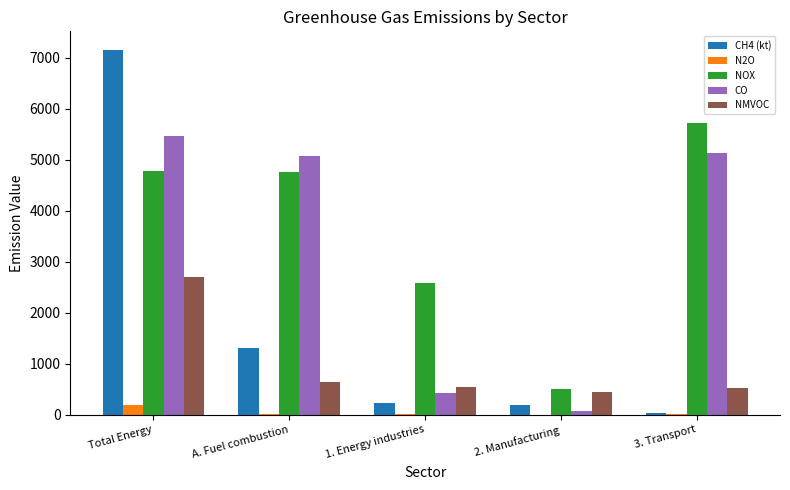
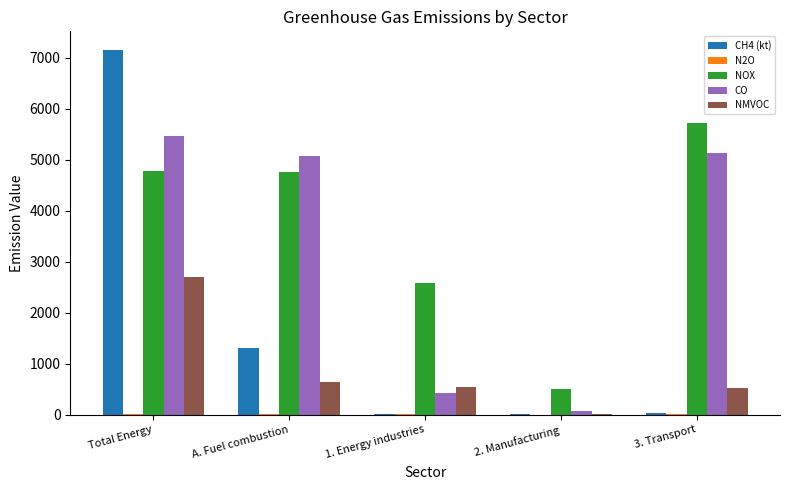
  {
    "CH4 (kt)": {
      "Total Energy": 7200,
      "A. Fuel combustion": 1300,
-     "1. Energy industries": 200,
-     "2. Manufacturing": 200
+     "1. Energy industries": 0,
+     "2. Manufacturing": 0
    },
    "N2O": {
-     "Total Energy": 200
+     "Total Energy": 0
    },
    "NOX": {
      "Total Energy": 4800,
      "A. Fuel combustion": 4800,
      "1. Energy industries": 2600,
      "2. Manufacturing": 500,
      "3. Transport": 5700
    },
    "CO": {
      "Total Energy": 5500,
      "A. Fuel combustion": 5100,
      "1. Energy industries": 400,
      "2. Manufacturing": 100,
      "3. Transport": 5100
    },
    "NMVOC": {
      "Total Energy": 2700,
      "A. Fuel combustion": 600,
      "1. Energy industries": 600,
-     "2. Manufacturing": 500,
+     "2. Manufacturing": 0,
      "3. Transport": 500
    }
  }
